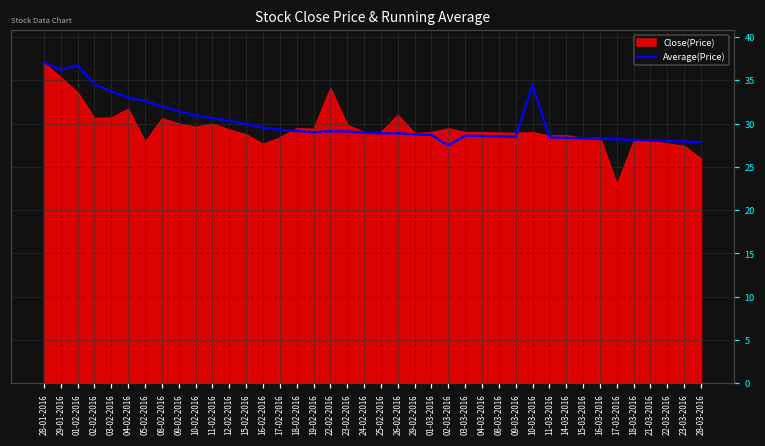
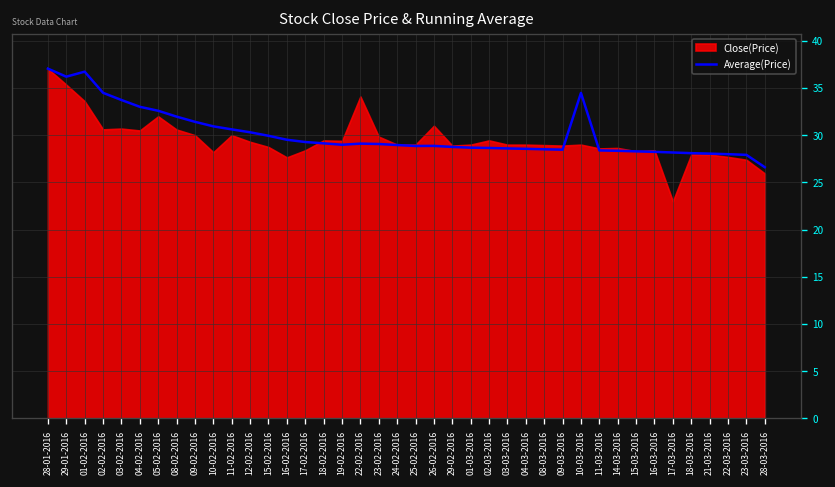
  {
    "Average(Price)": {
      "29-01-2016": 36,
      "01-02-2016": 37,
      "02-02-2016": 34,
      "03-02-2016": 34,
      "04-02-2016": 33,
      "05-02-2016": 33,
      "08-02-2016": 32,
      "09-02-2016": 31,
      "10-02-2016": 31,
      "11-02-2016": 31,
      "12-02-2016": 30,
      "15-02-2016": 30,
      "16-02-2016": 30,
      "17-02-2016": 29,
      "19-02-2016": 29,
      "22-02-2016": 29,
      "23-02-2016": 29,
      "26-02-2016": 29,
-     "02-03-2016": 27,
+     "02-03-2016": 29,
      "03-03-2016": 29,
      "04-03-2016": 29,
      "08-03-2016": 29,
      "09-03-2016": 28,
      "10-03-2016": 34,
      "17-03-2016": 28,
      "23-03-2016": 28,
-     "28-03-2016": 28
+     "28-03-2016": 27
    },
    "Close(Price)": {
      "29-01-2016": 35,
      "01-02-2016": 34,
      "02-02-2016": 31,
      "03-02-2016": 31,
-     "04-02-2016": 32,
-     "05-02-2016": 28,
+     "04-02-2016": 31,
+     "05-02-2016": 32,
      "08-02-2016": 31,
      "09-02-2016": 30,
-     "10-02-2016": 30,
+     "10-02-2016": 28,
      "11-02-2016": 30,
      "12-02-2016": 29,
      "15-02-2016": 29,
      "16-02-2016": 28,
      "17-02-2016": 28,
      "19-02-2016": 29,
      "22-02-2016": 34,
      "23-02-2016": 30,
      "26-02-2016": 31,
      "02-03-2016": 29,
      "03-03-2016": 29,
      "04-03-2016": 29,
      "08-03-2016": 29,
      "09-03-2016": 29,
      "10-03-2016": 29,
      "17-03-2016": 23,
      "23-03-2016": 27,
      "28-03-2016": 26
    }
  }
